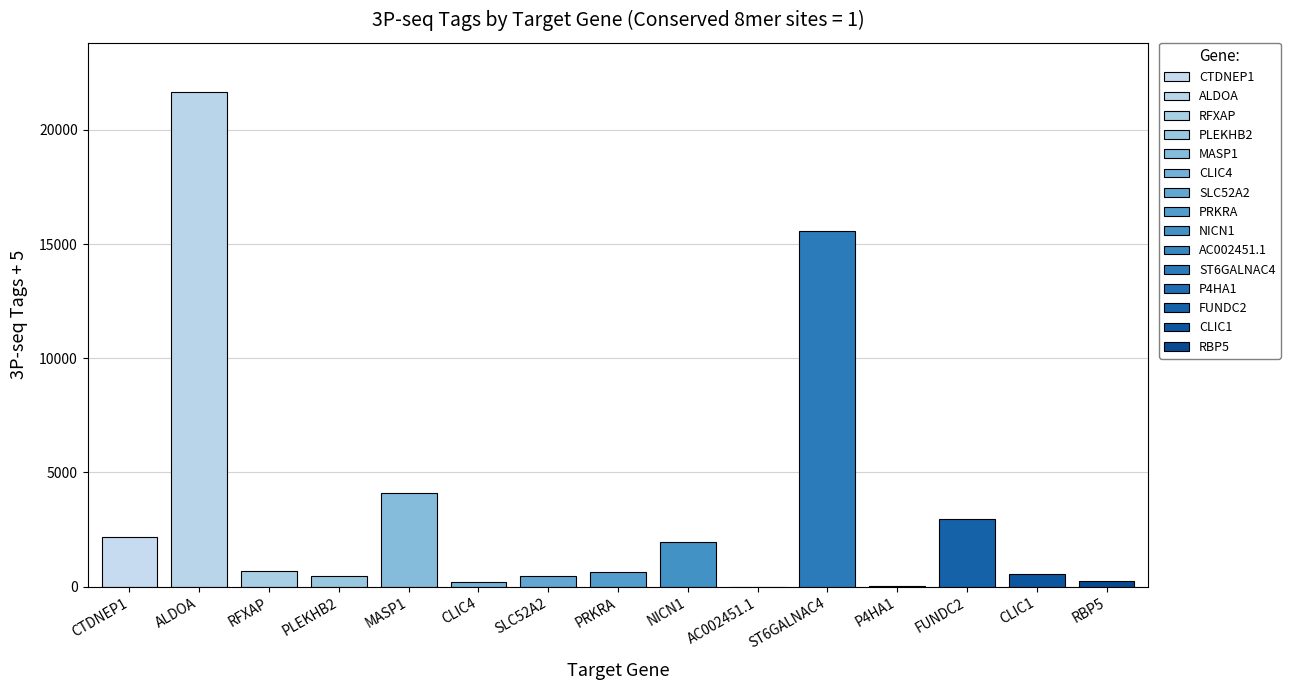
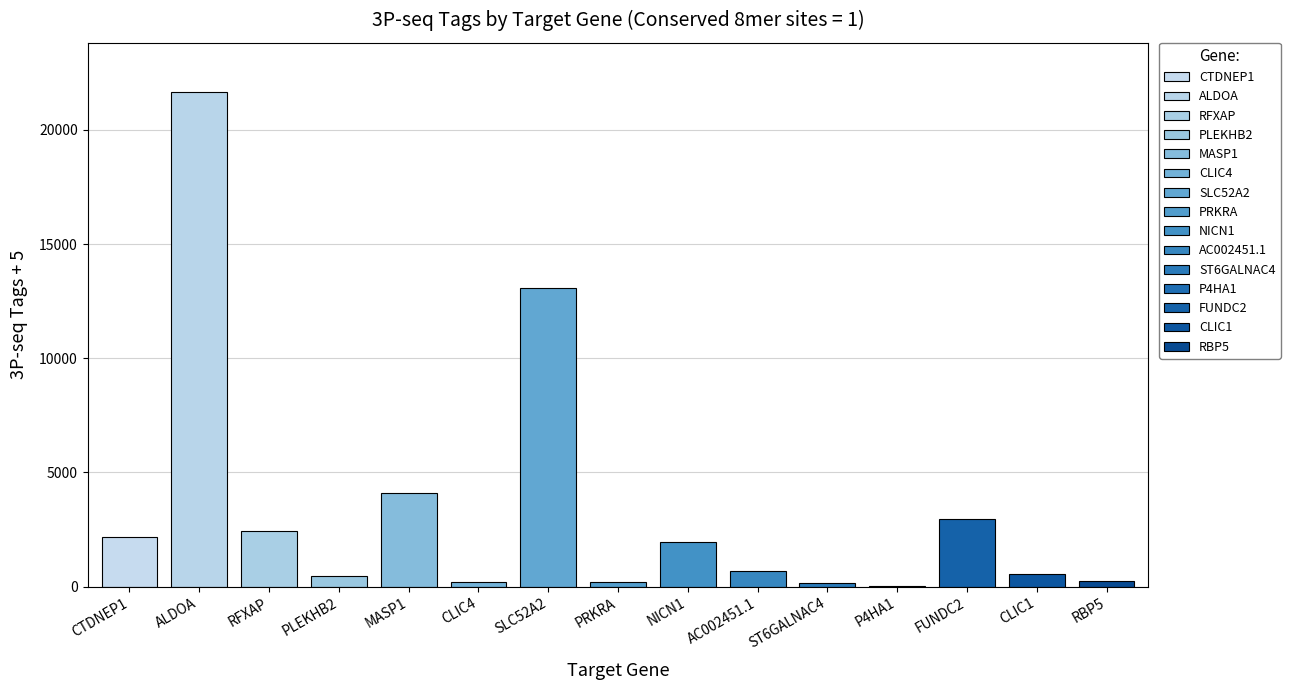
  {
    "CTDNEP1": 2200,
    "ALDOA": 21600,
-   "RFXAP": 700,
+   "RFXAP": 2400,
    "PLEKHB2": 500,
    "MASP1": 4100,
    "CLIC4": 200,
-   "SLC52A2": 500,
-   "PRKRA": 600,
+   "SLC52A2": 13100,
+   "PRKRA": 200,
    "NICN1": 1900,
-   "AC002451.1": 0,
-   "ST6GALNAC4": 15600,
+   "AC002451.1": 700,
+   "ST6GALNAC4": 200,
    "FUNDC2": 3000,
    "CLIC1": 600,
    "RBP5": 300
  }
